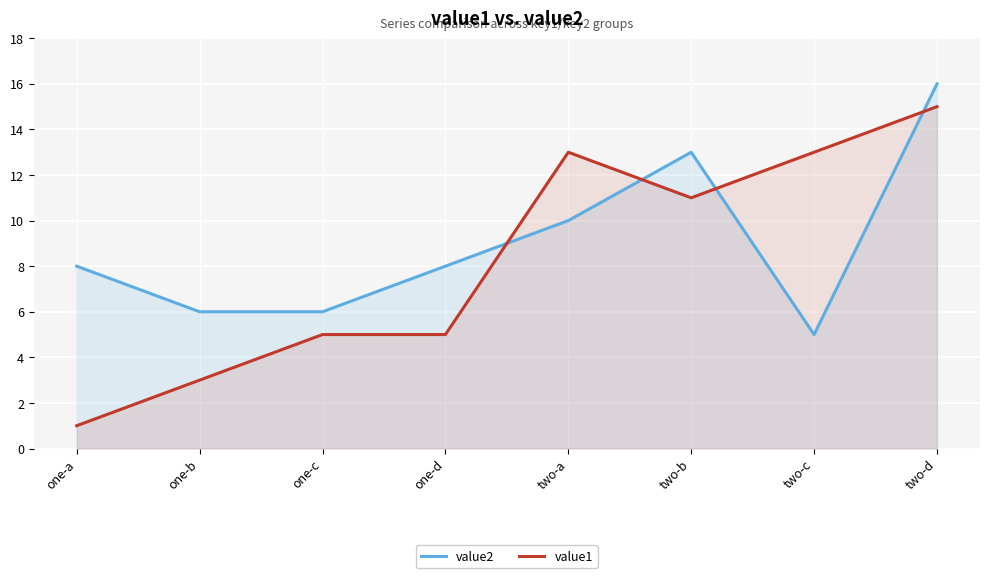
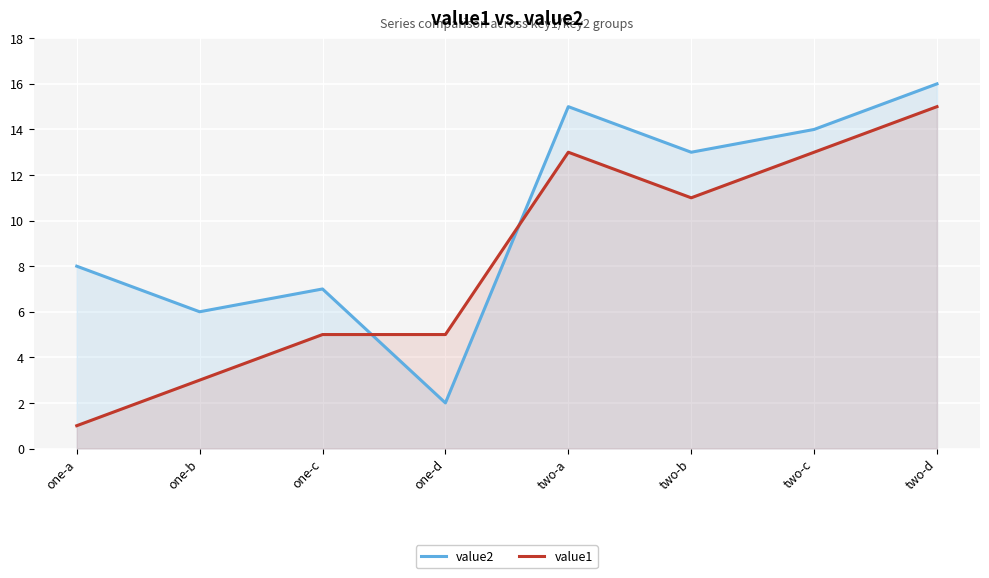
  {
    "value2": {
      "one-a": 8,
      "one-b": 6,
-     "one-c": 6,
-     "one-d": 8,
-     "two-a": 10,
+     "one-c": 7,
+     "one-d": 2,
+     "two-a": 15,
      "two-b": 13,
-     "two-c": 5,
+     "two-c": 14,
      "two-d": 16
    },
    "value1": {
      "one-a": 1,
      "one-b": 3,
      "one-c": 5,
      "one-d": 5,
      "two-a": 13,
      "two-b": 11,
      "two-c": 13,
      "two-d": 15
    }
  }
